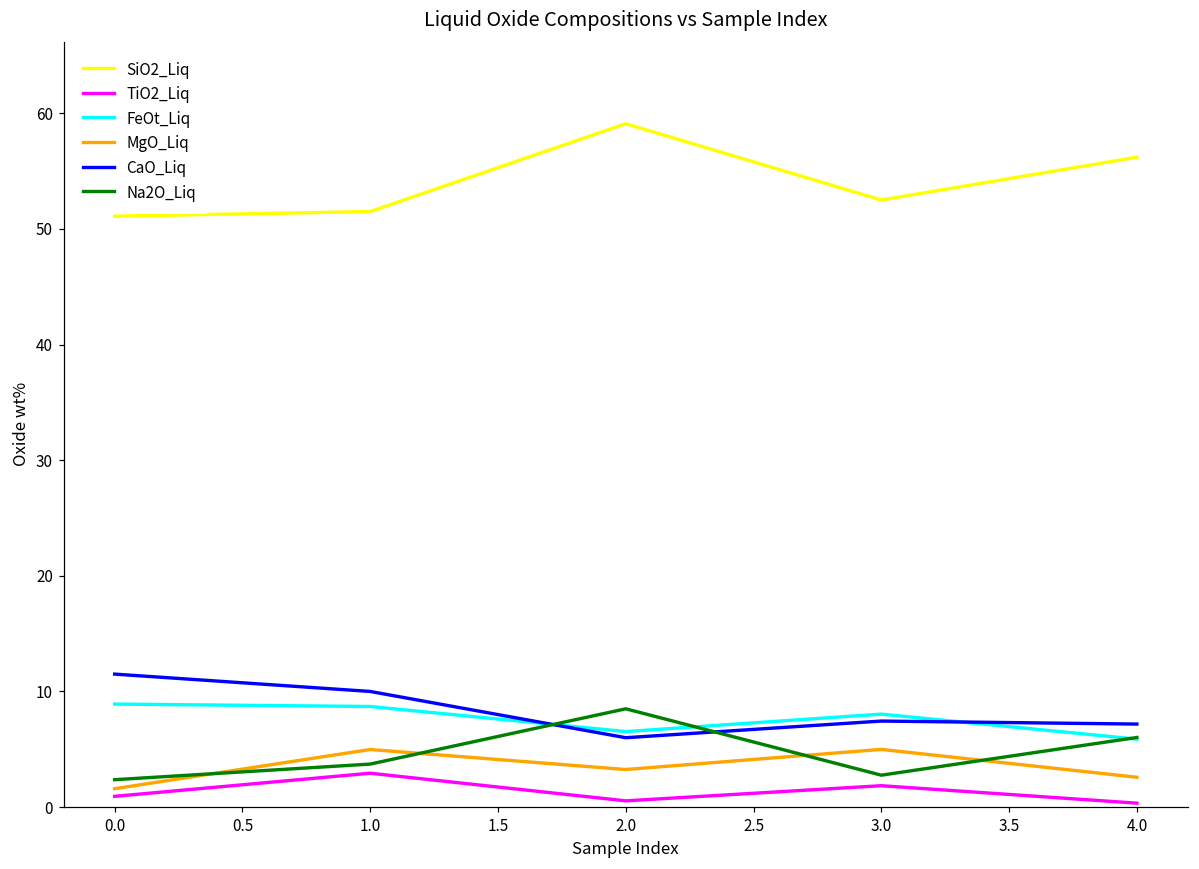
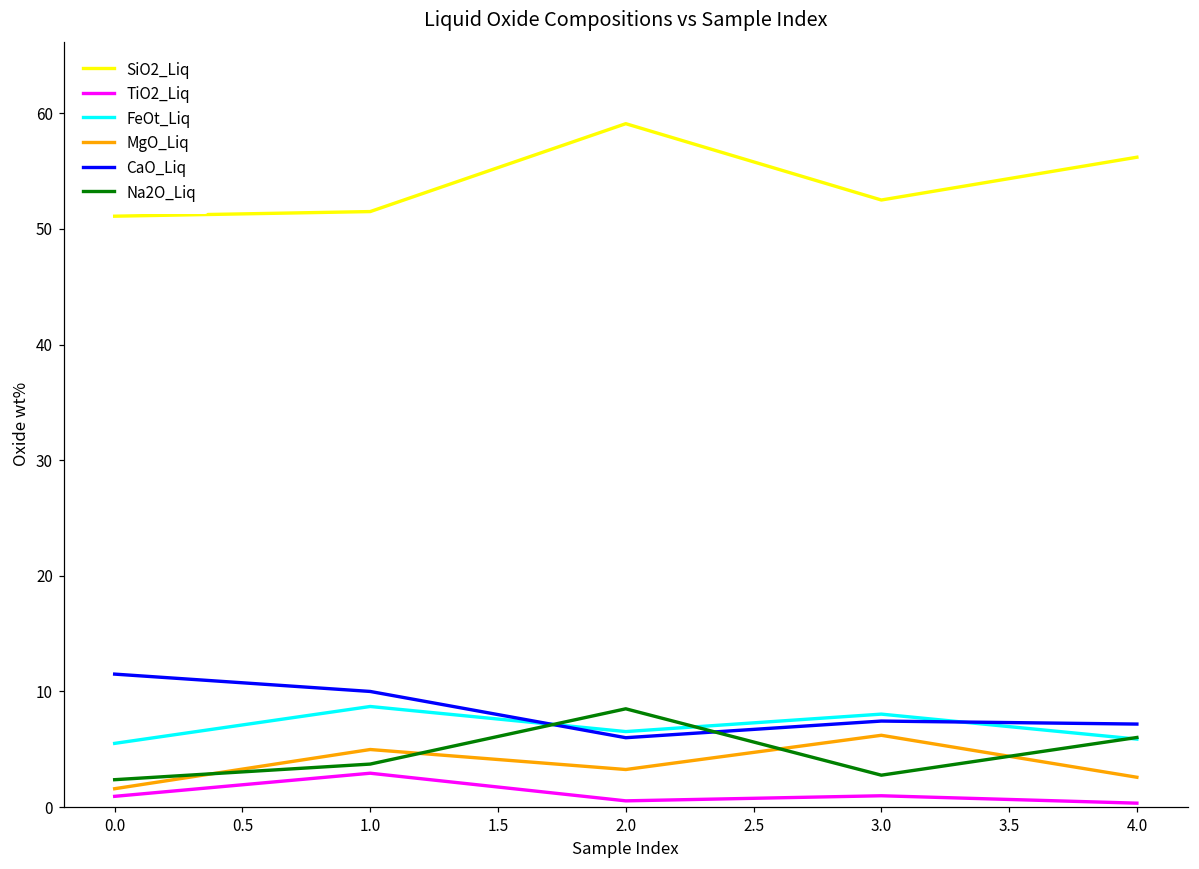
  {
    "SiO2_Liq": {
      "0.0": 51.1,
      "1.0": 51.5,
      "2.0": 59.1,
      "3.0": 52.5,
      "4.0": 56.2
    },
    "TiO2_Liq": {
      "0.0": 0.9,
      "1.0": 2.9,
      "2.0": 0.5,
-     "3.0": 1.9,
+     "3.0": 1.0,
      "4.0": 0.3
    },
    "FeOt_Liq": {
-     "0.0": 8.9,
+     "0.0": 5.5,
      "1.0": 8.7,
      "2.0": 6.5,
      "3.0": 8.0
    },
    "MgO_Liq": {
      "0.0": 1.6,
      "1.0": 5.0,
      "2.0": 3.3,
-     "3.0": 5.0,
+     "3.0": 6.2,
      "4.0": 2.6
    },
    "CaO_Liq": {
      "0.0": 11.5,
      "1.0": 10.0,
      "2.0": 6.0,
      "3.0": 7.4,
      "4.0": 7.2
    },
    "Na2O_Liq": {
      "0.0": 2.4,
      "1.0": 3.7,
      "2.0": 8.5,
      "3.0": 2.8
    }
  }
